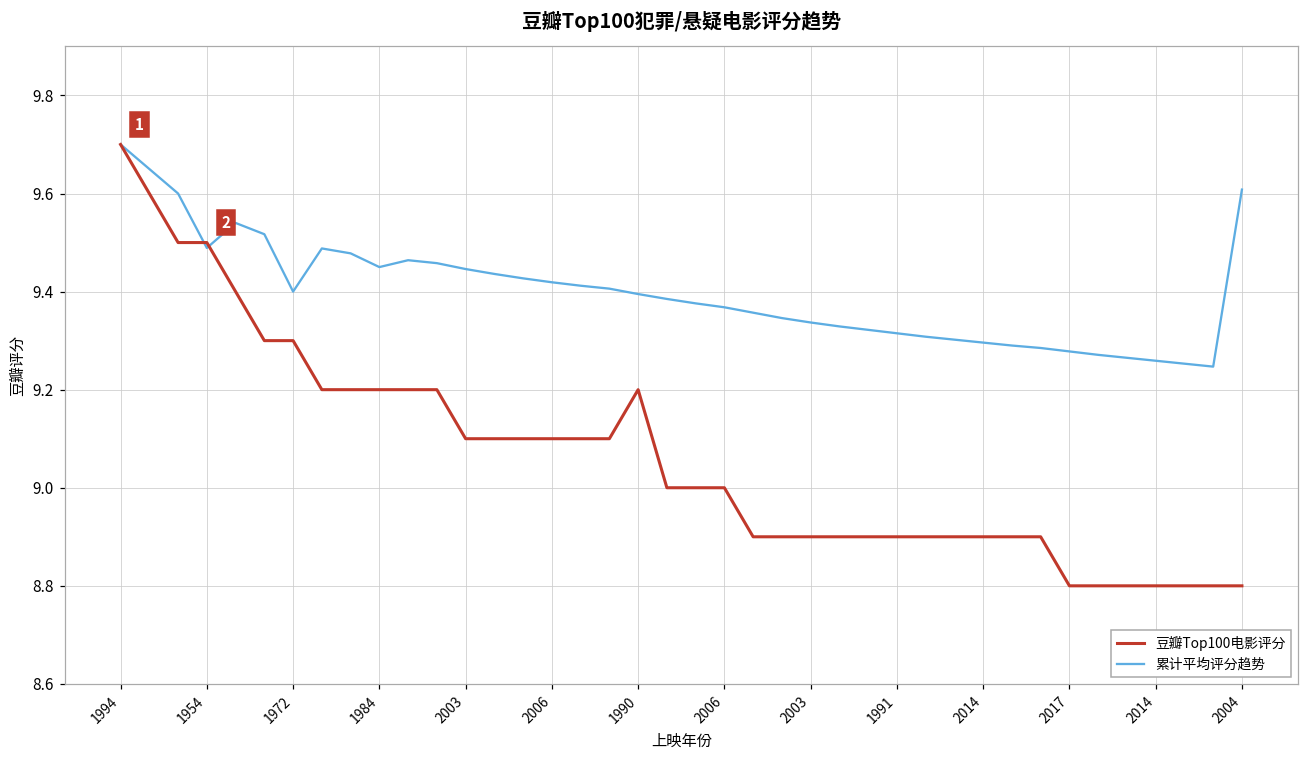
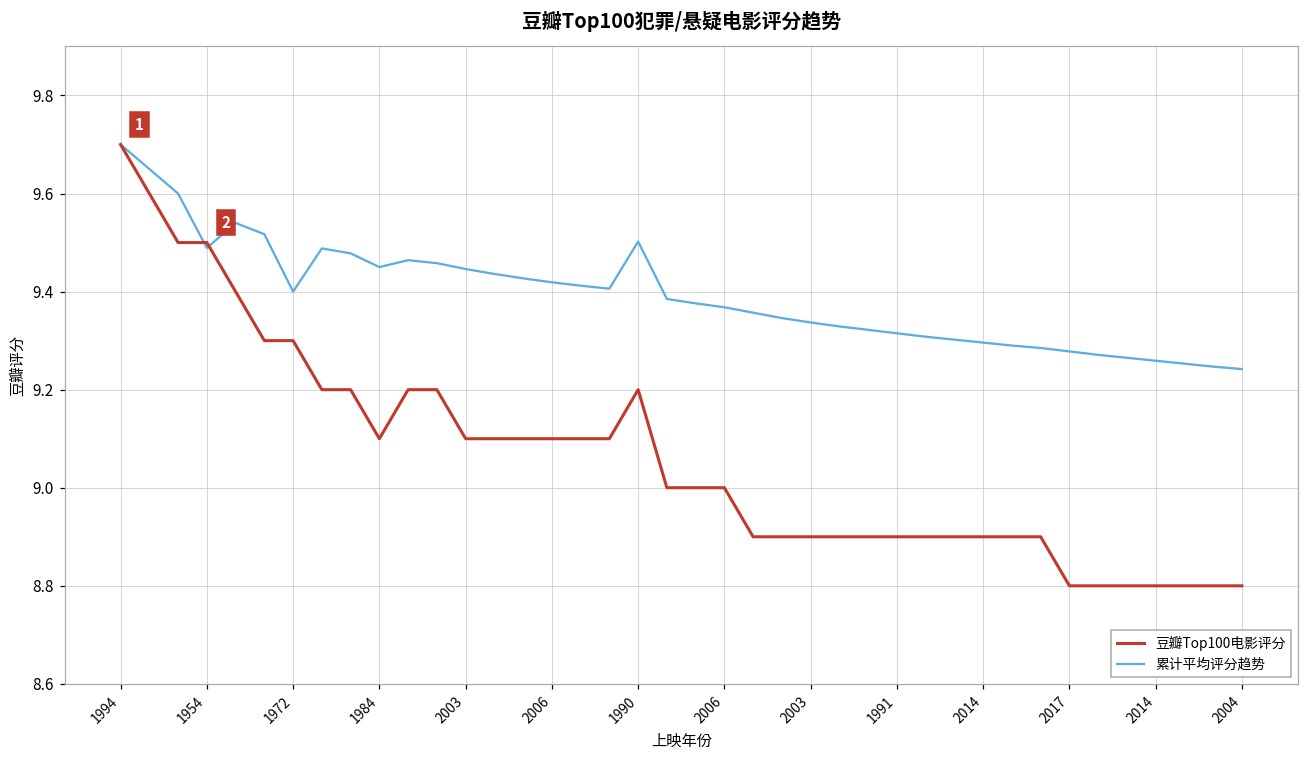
  {
    "豆瓣Top100电影评分": {
      "1954": 9.5,
      "1972": 9.3,
-     "1984": 9.2,
+     "1984": 9.1,
      "1990": 9.2,
      "2017": 8.8,
      "2004": 8.8
    },
    "累计平均评分趋势": {
      "1954": 9.49,
      "1972": 9.40,
      "1984": 9.45,
-     "1990": 9.40,
+     "1990": 9.50,
      "2017": 9.28,
-     "2004": 9.61
+     "2004": 9.24
    }
  }
